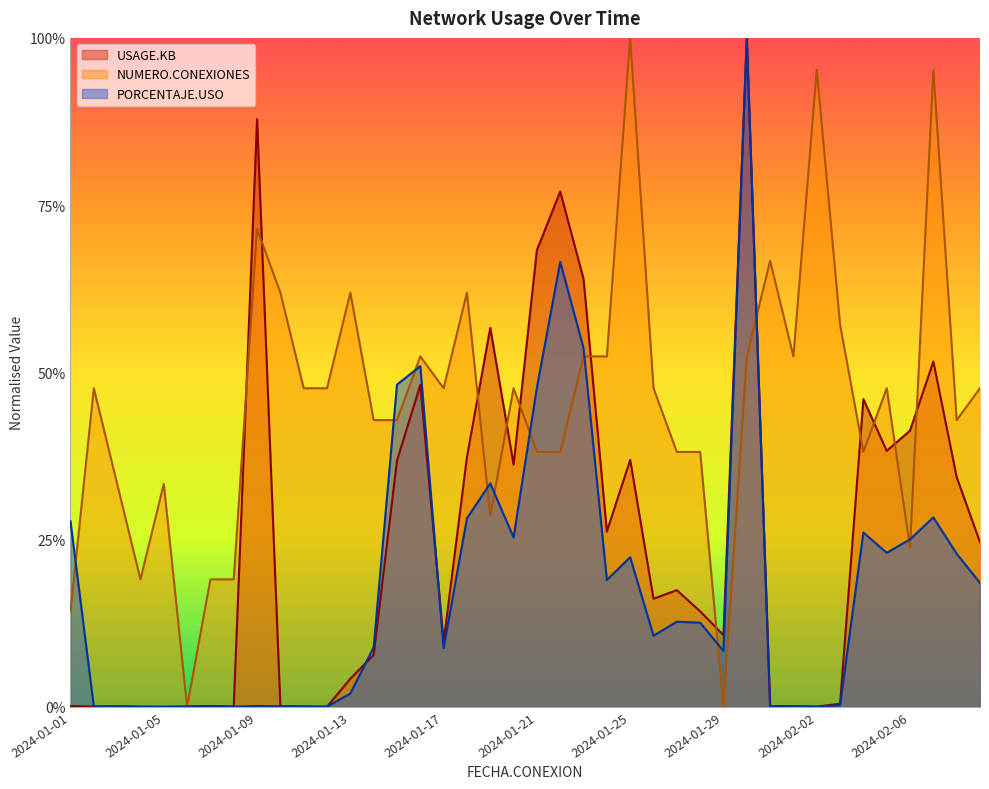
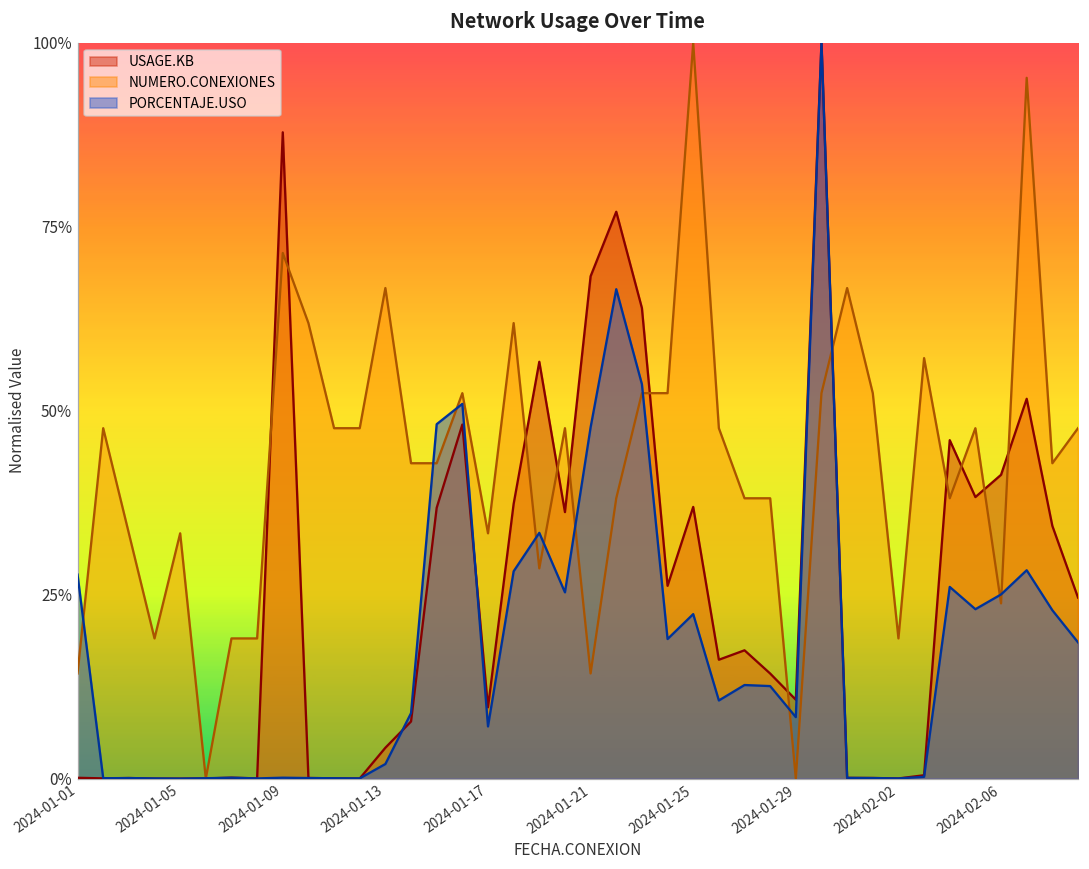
  {
    "USAGE.KB": {
      "2024-01-01": "0%",
      "2024-01-09": "88%",
      "2024-01-13": "4%",
      "2024-01-17": "10%",
      "2024-01-21": "68%",
      "2024-01-25": "37%",
      "2024-01-29": "11%",
      "2024-02-06": "41%"
    },
    "NUMERO.CONEXIONES": {
      "2024-01-01": "14%",
      "2024-01-05": "33%",
      "2024-01-09": "71%",
-     "2024-01-13": "62%",
-     "2024-01-17": "48%",
-     "2024-01-21": "38%",
+     "2024-01-13": "67%",
+     "2024-01-17": "33%",
+     "2024-01-21": "14%",
      "2024-01-25": "100%",
      "2024-01-29": "0%",
-     "2024-02-02": "95%",
+     "2024-02-02": "19%",
      "2024-02-06": "24%"
    },
    "PORCENTAJE.USO": {
      "2024-01-01": "28%",
      "2024-01-09": "0%",
      "2024-01-13": "2%",
-     "2024-01-17": "9%",
+     "2024-01-17": "7%",
      "2024-01-21": "48%",
      "2024-01-25": "22%",
      "2024-01-29": "8%",
      "2024-02-06": "25%"
    }
  }
